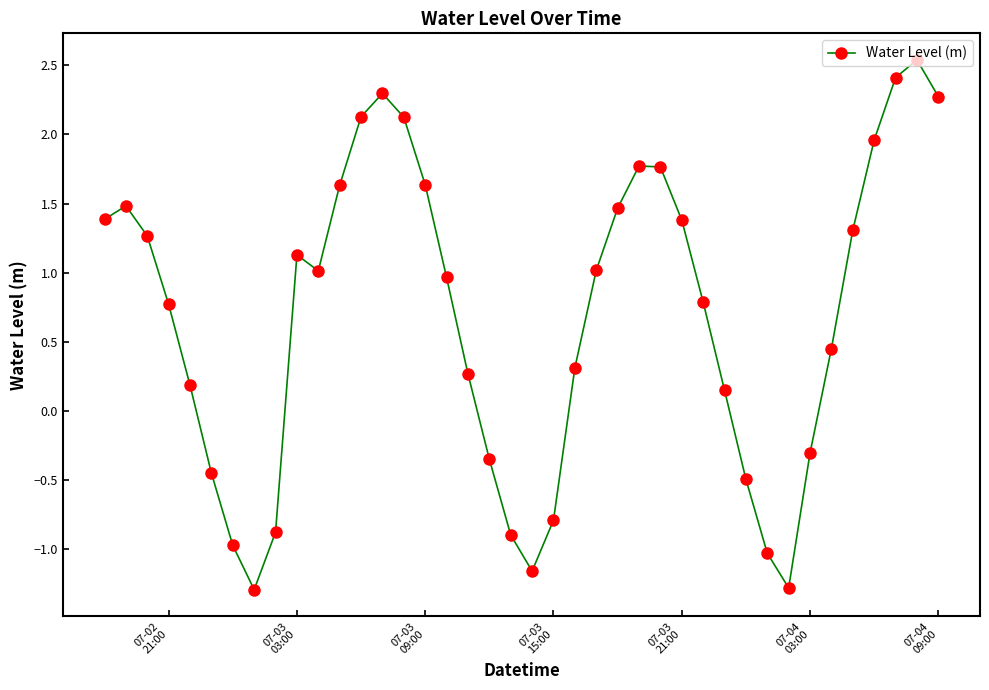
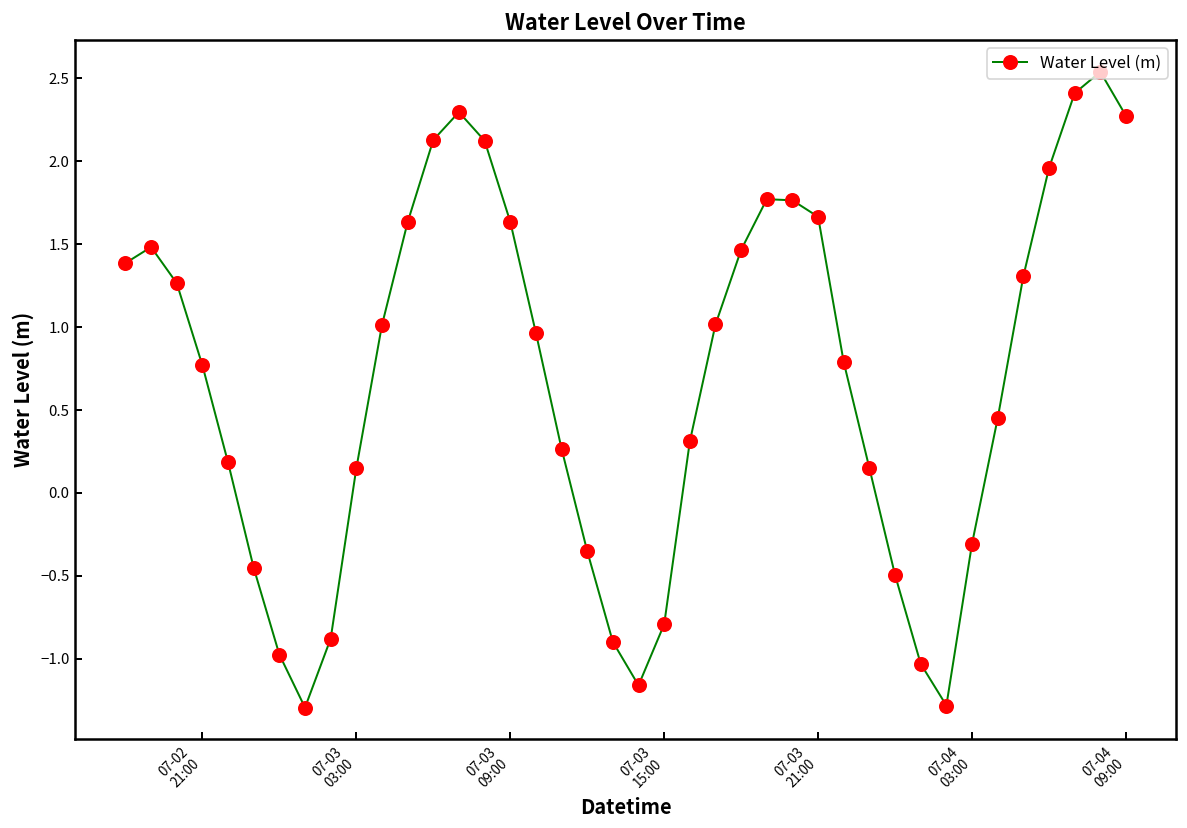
  {
    "07-02 21:00": 0.77,
-   "07-03 03:00": 1.13,
+   "07-03 03:00": 0.15,
    "07-03 09:00": 1.64,
    "07-03 15:00": -0.79,
-   "07-03 21:00": 1.38,
+   "07-03 21:00": 1.67,
    "07-04 03:00": -0.31,
    "07-04 09:00": 2.27
  }
